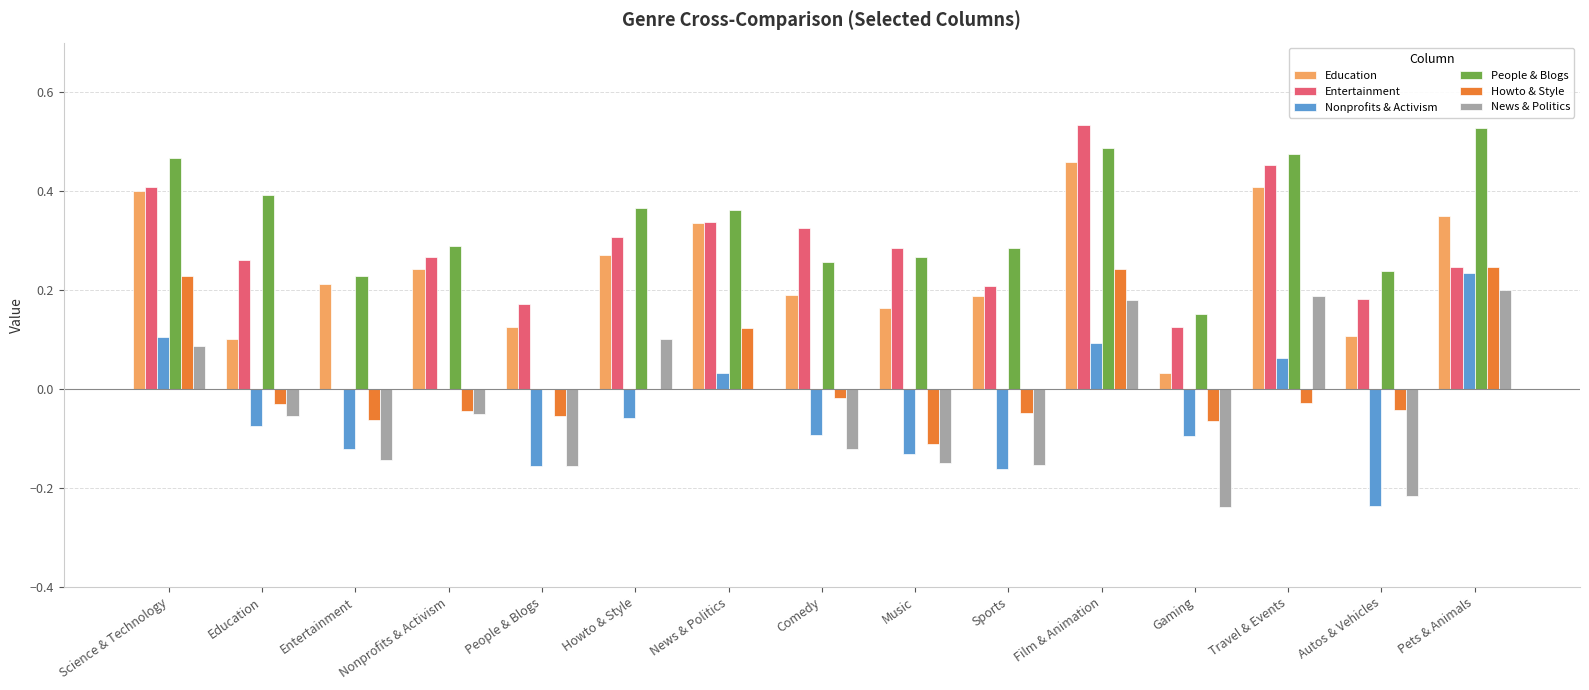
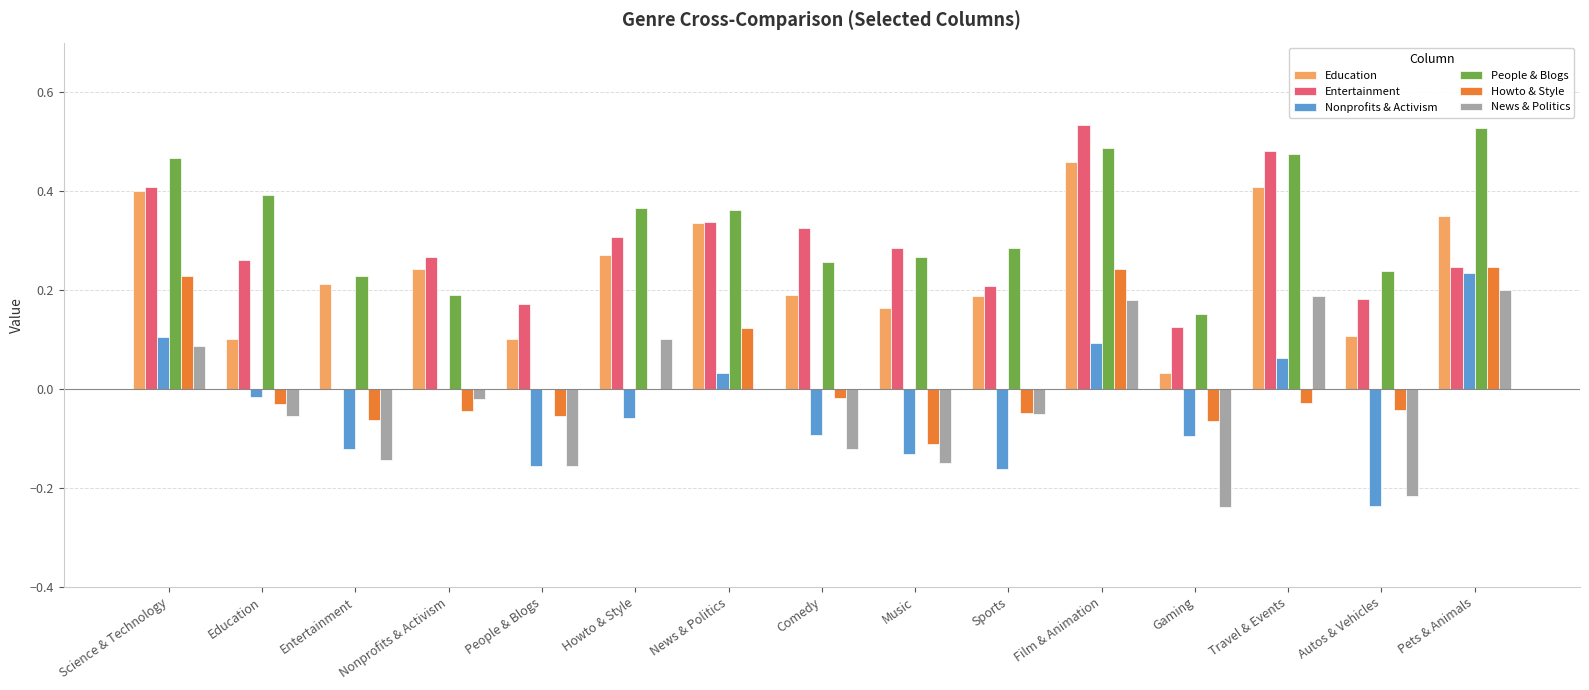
  {
    "Education": {
      "Science & Technology": 0.40,
      "Education": 0.10,
      "Entertainment": 0.21,
      "Nonprofits & Activism": 0.24,
-     "People & Blogs": 0.12,
+     "People & Blogs": 0.10,
      "Howto & Style": 0.27,
      "News & Politics": 0.34,
      "Comedy": 0.19,
      "Music": 0.16,
      "Sports": 0.19,
      "Film & Animation": 0.46,
      "Gaming": 0.03,
      "Travel & Events": 0.41,
      "Autos & Vehicles": 0.11,
      "Pets & Animals": 0.35
    },
    "Entertainment": {
      "Science & Technology": 0.41,
      "Education": 0.26,
      "Entertainment": 0.00,
      "Nonprofits & Activism": 0.27,
      "People & Blogs": 0.17,
      "Howto & Style": 0.31,
      "News & Politics": 0.34,
      "Comedy": 0.33,
      "Music": 0.28,
      "Sports": 0.21,
      "Film & Animation": 0.53,
      "Gaming": 0.13,
-     "Travel & Events": 0.45,
+     "Travel & Events": 0.48,
      "Autos & Vehicles": 0.18,
      "Pets & Animals": 0.25
    },
    "Nonprofits & Activism": {
      "Science & Technology": 0.10,
-     "Education": -0.08,
+     "Education": -0.02,
      "Entertainment": -0.12,
      "Nonprofits & Activism": 0.00,
      "People & Blogs": -0.16,
      "Howto & Style": -0.06,
      "News & Politics": 0.03,
      "Comedy": -0.09,
      "Music": -0.13,
      "Sports": -0.16,
      "Film & Animation": 0.09,
      "Gaming": -0.10,
      "Travel & Events": 0.06,
      "Autos & Vehicles": -0.24,
      "Pets & Animals": 0.24
    },
    "People & Blogs": {
      "Science & Technology": 0.47,
      "Education": 0.39,
      "Entertainment": 0.23,
-     "Nonprofits & Activism": 0.29,
+     "Nonprofits & Activism": 0.19,
      "People & Blogs": 0.00,
      "Howto & Style": 0.37,
      "News & Politics": 0.36,
      "Comedy": 0.26,
      "Music": 0.27,
      "Sports": 0.28,
      "Film & Animation": 0.49,
      "Gaming": 0.15,
      "Travel & Events": 0.48,
      "Autos & Vehicles": 0.24,
      "Pets & Animals": 0.53
    },
    "Howto & Style": {
      "Science & Technology": 0.23,
      "Education": -0.03,
      "Entertainment": -0.06,
      "Nonprofits & Activism": -0.04,
      "People & Blogs": -0.05,
      "Howto & Style": 0.00,
      "News & Politics": 0.12,
      "Comedy": -0.02,
      "Music": -0.11,
      "Sports": -0.05,
      "Film & Animation": 0.24,
      "Gaming": -0.07,
      "Travel & Events": -0.03,
      "Autos & Vehicles": -0.04,
      "Pets & Animals": 0.25
    },
    "News & Politics": {
      "Science & Technology": 0.09,
      "Education": -0.06,
      "Entertainment": -0.14,
-     "Nonprofits & Activism": -0.05,
+     "Nonprofits & Activism": -0.02,
      "People & Blogs": -0.16,
      "Howto & Style": 0.10,
      "News & Politics": 0.00,
      "Comedy": -0.12,
      "Music": -0.15,
-     "Sports": -0.15,
+     "Sports": -0.05,
      "Film & Animation": 0.18,
      "Gaming": -0.24,
      "Travel & Events": 0.19,
      "Autos & Vehicles": -0.22,
      "Pets & Animals": 0.20
    }
  }
